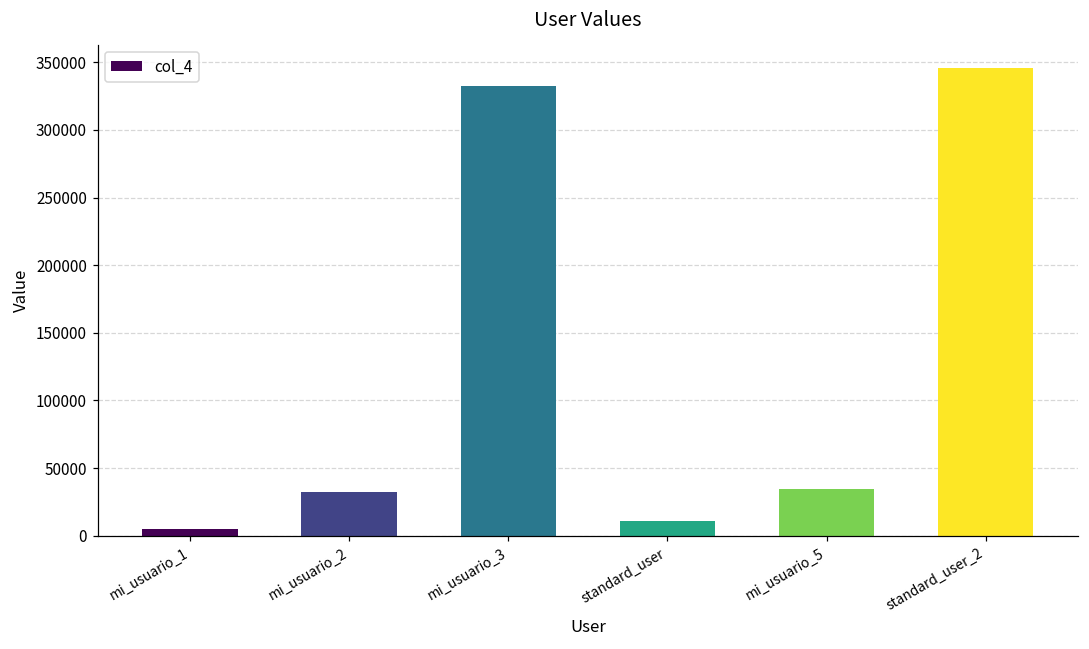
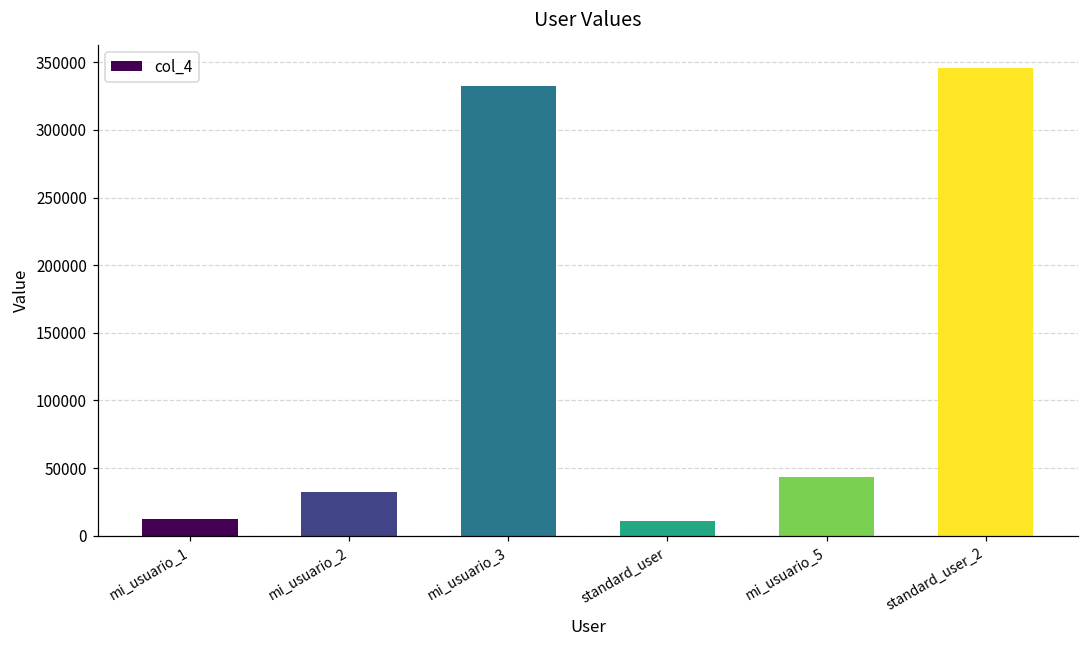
  {
-   "mi_usuario_1": 5000,
+   "mi_usuario_1": 12000,
    "mi_usuario_2": 32000,
    "mi_usuario_3": 332000,
    "standard_user": 11000,
-   "mi_usuario_5": 34000,
+   "mi_usuario_5": 44000,
    "standard_user_2": 346000
  }
